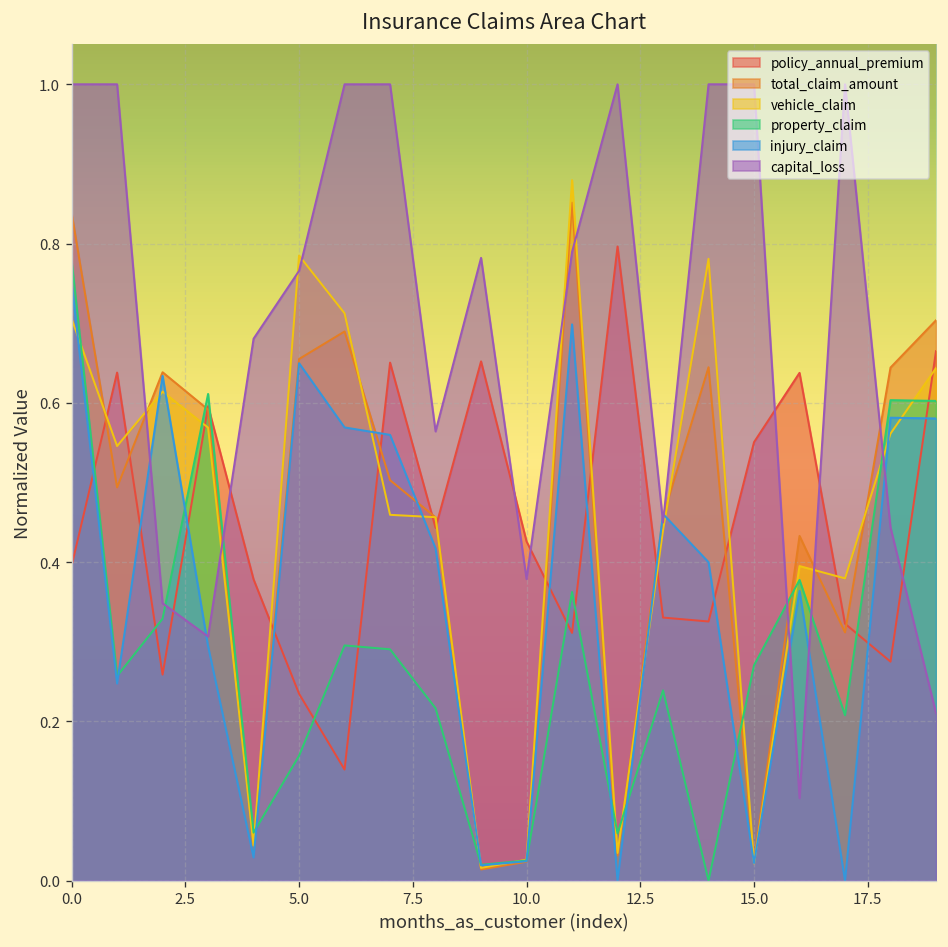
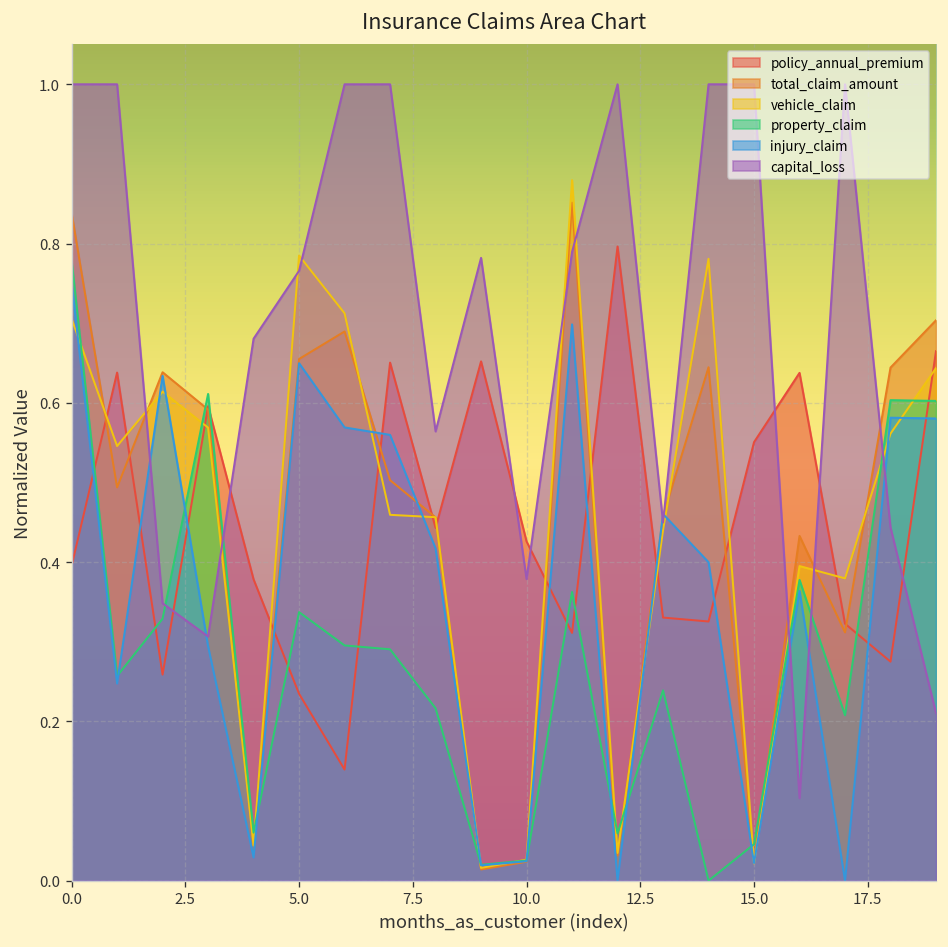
  {
    "vehicle_claim": {
      "0.0": 0.71,
      "5.0": 0.78
    },
    "property_claim": {
      "0.0": 0.78,
-     "5.0": 0.16,
-     "15.0": 0.27
+     "5.0": 0.34,
+     "15.0": 0.05
    },
    "injury_claim": {
      "0.0": 0.75,
      "5.0": 0.65
    },
    "capital_loss": {
      "0.0": 1.00,
      "5.0": 0.77,
      "10.0": 0.38
    }
  }
